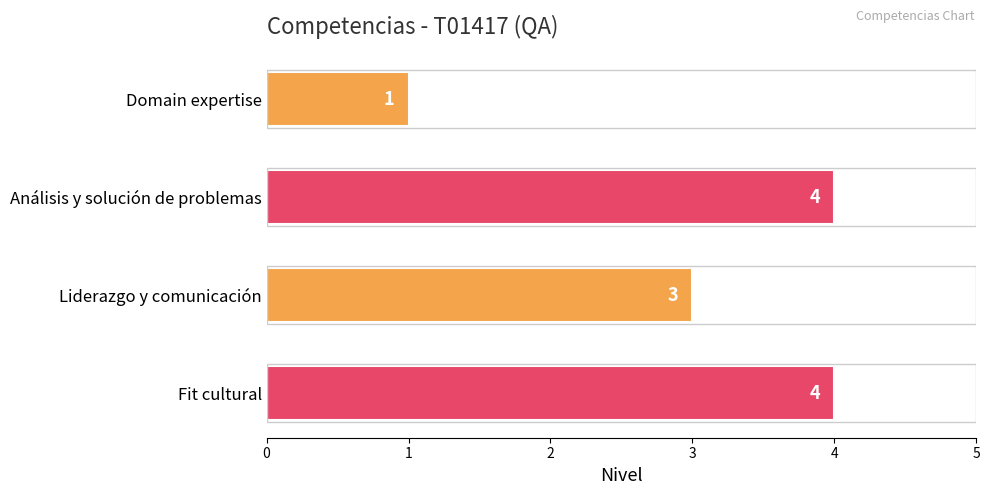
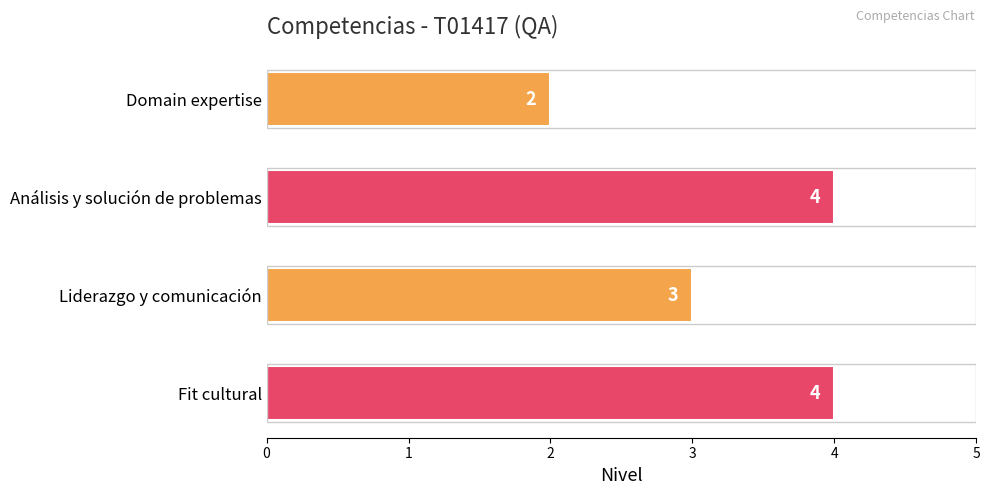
  {
-   "Domain expertise": 1,
+   "Domain expertise": 2,
    "Análisis y solución de problemas": 4,
    "Liderazgo y comunicación": 3,
    "Fit cultural": 4
  }
